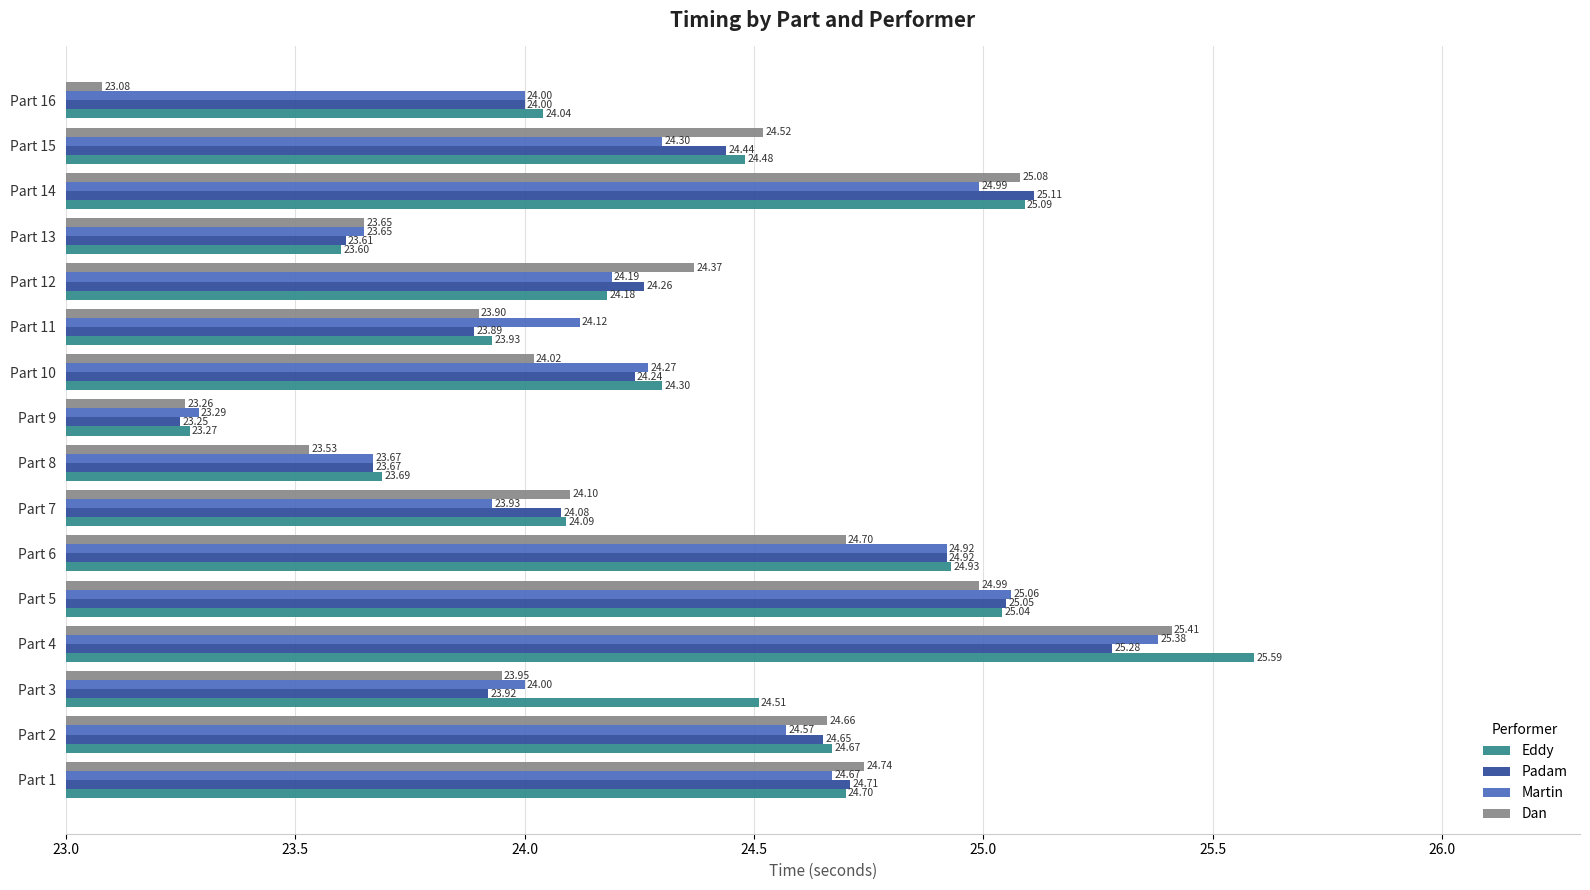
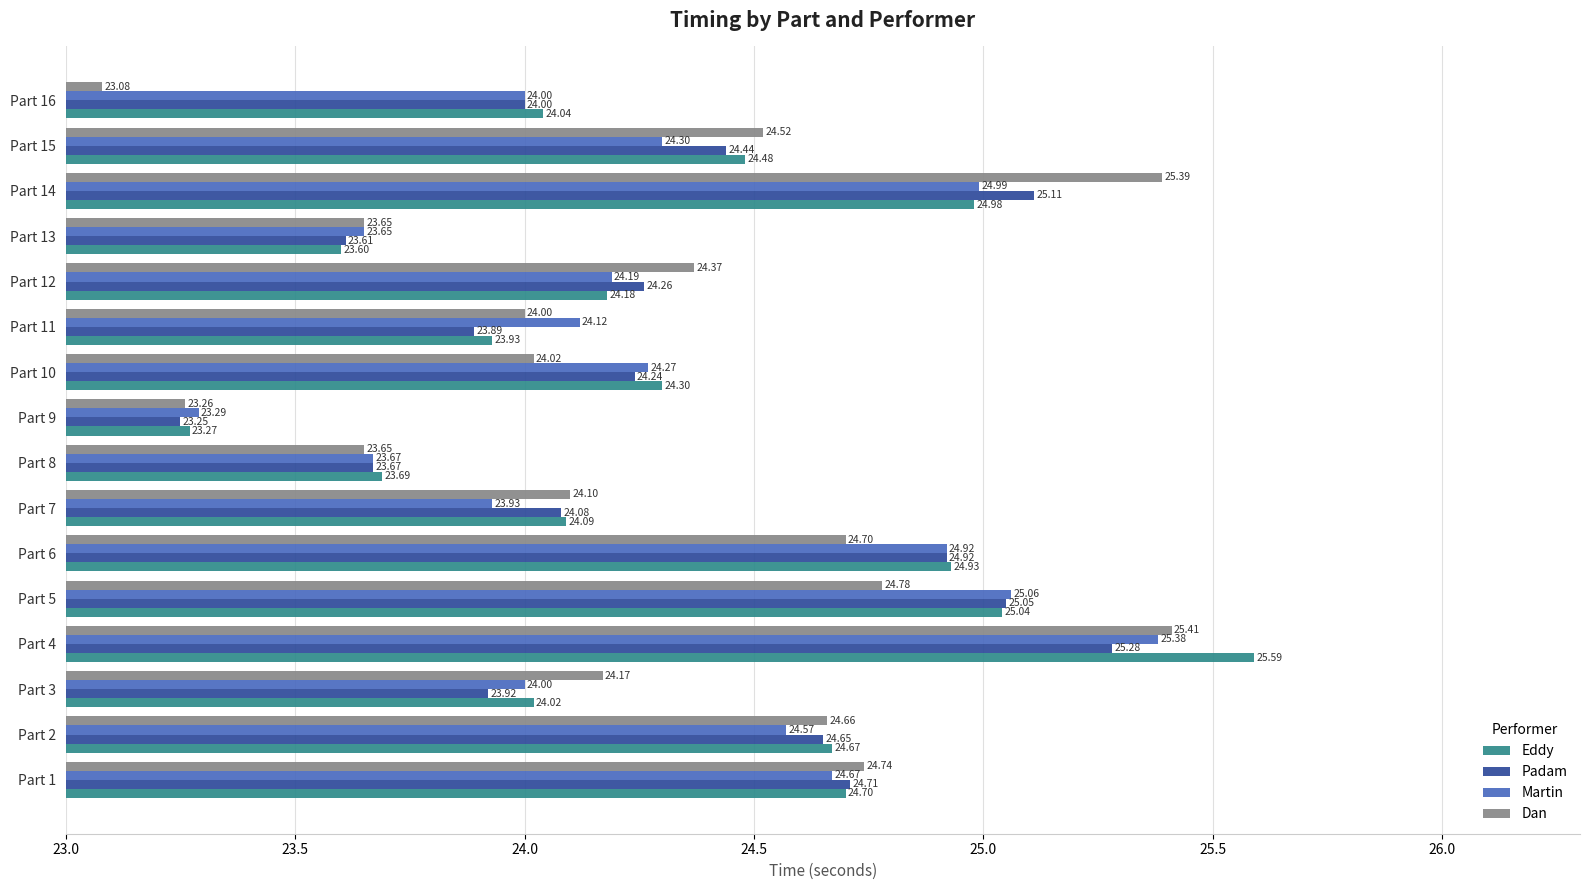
  {
    "Eddy": {
      "Part 16": 24.04,
      "Part 15": 24.48,
-     "Part 14": 25.09,
+     "Part 14": 24.98,
      "Part 13": 23.60,
      "Part 12": 24.18,
      "Part 11": 23.93,
      "Part 10": 24.30,
      "Part 9": 23.27,
      "Part 8": 23.69,
      "Part 7": 24.09,
      "Part 6": 24.93,
      "Part 5": 25.04,
      "Part 4": 25.59,
-     "Part 3": 24.51,
+     "Part 3": 24.02,
      "Part 2": 24.67,
      "Part 1": 24.70
    },
    "Dan": {
      "Part 16": 23.08,
      "Part 15": 24.52,
-     "Part 14": 25.08,
+     "Part 14": 25.39,
      "Part 13": 23.65,
      "Part 12": 24.37,
-     "Part 11": 23.90,
+     "Part 11": 24.00,
      "Part 10": 24.02,
      "Part 9": 23.26,
-     "Part 8": 23.53,
+     "Part 8": 23.65,
      "Part 7": 24.10,
      "Part 6": 24.70,
-     "Part 5": 24.99,
+     "Part 5": 24.78,
      "Part 4": 25.41,
-     "Part 3": 23.95,
+     "Part 3": 24.17,
      "Part 2": 24.66,
      "Part 1": 24.74
    }
  }
